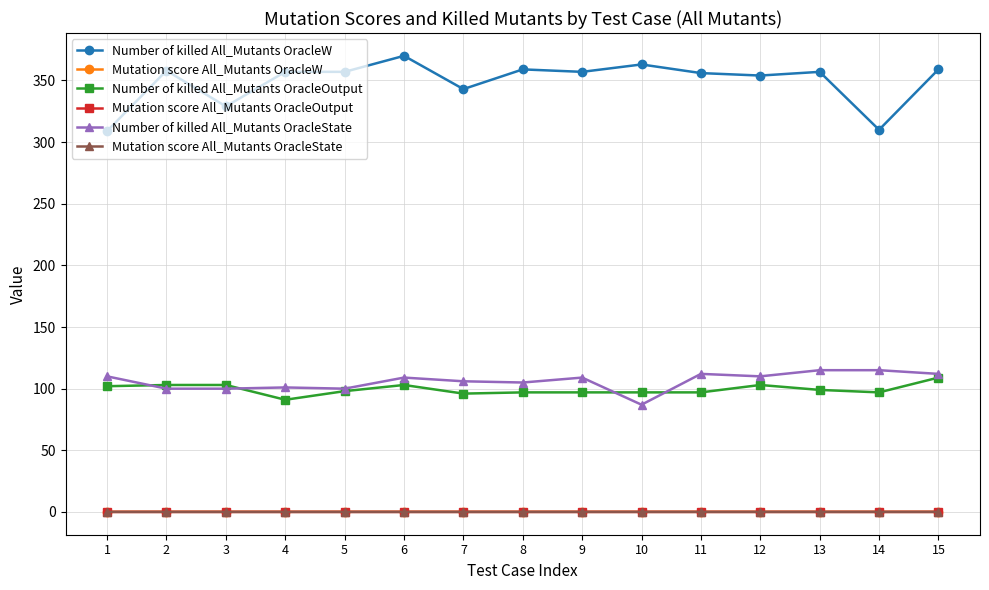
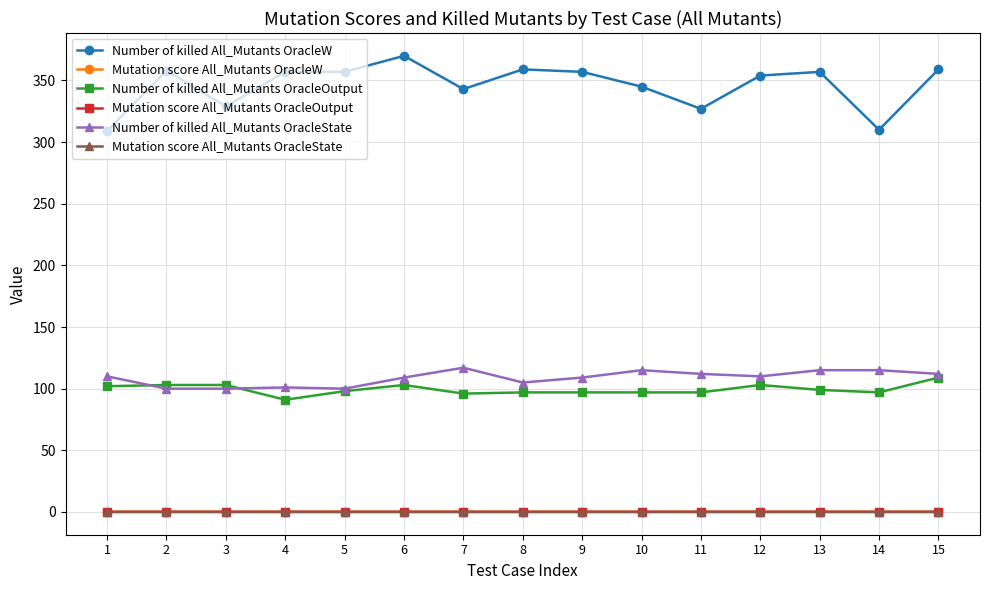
  {
    "Number of killed All_Mutants OracleW": {
      "6": 370,
      "7": 343,
      "8": 359,
      "9": 357,
-     "10": 363,
-     "11": 356,
+     "10": 345,
+     "11": 327,
      "12": 354,
      "13": 357,
      "14": 310,
      "15": 359
    },
    "Mutation score All_Mutants OracleState": {
      "1": 0,
      "2": 0,
      "3": 0,
      "4": 0,
      "5": 0,
      "6": 0,
      "7": 0,
      "8": 0,
      "9": 0,
      "10": 0,
      "11": 0,
      "12": 0,
      "13": 0,
      "14": 0,
      "15": 0
    },
    "Number of killed All_Mutants OracleOutput": {
      "1": 102,
      "2": 103,
      "3": 103,
      "4": 91,
      "6": 103,
      "7": 96,
      "8": 97,
      "9": 97,
      "10": 97,
      "11": 97,
      "12": 103,
      "13": 99,
      "14": 97,
      "15": 109
    },
    "Number of killed All_Mutants OracleState": {
      "1": 110,
      "2": 100,
      "3": 100,
      "4": 101,
      "6": 109,
-     "7": 106,
+     "7": 117,
      "8": 105,
      "9": 109,
-     "10": 87,
+     "10": 115,
      "11": 112,
      "12": 110,
      "13": 115,
      "14": 115,
      "15": 112
    }
  }
